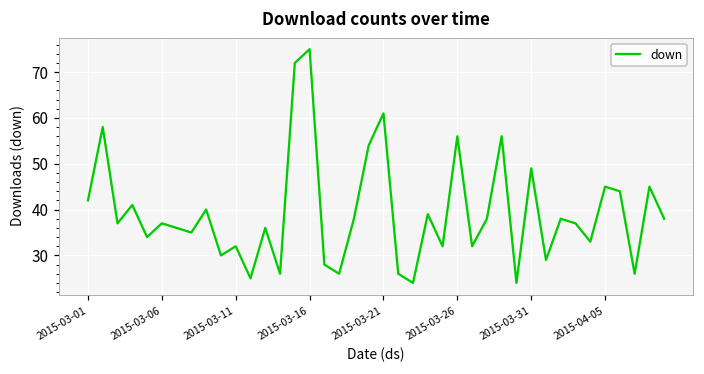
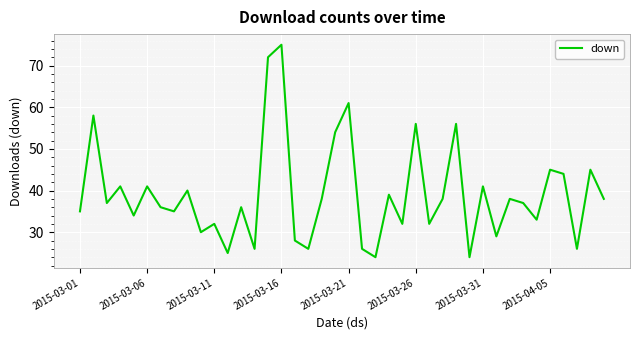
  {
-   "2015-03-01": 42,
-   "2015-03-06": 37,
+   "2015-03-01": 35,
+   "2015-03-06": 41,
    "2015-03-11": 32,
    "2015-03-16": 75,
    "2015-03-21": 61,
    "2015-03-26": 56,
-   "2015-03-31": 49,
+   "2015-03-31": 41,
    "2015-04-05": 45
  }
